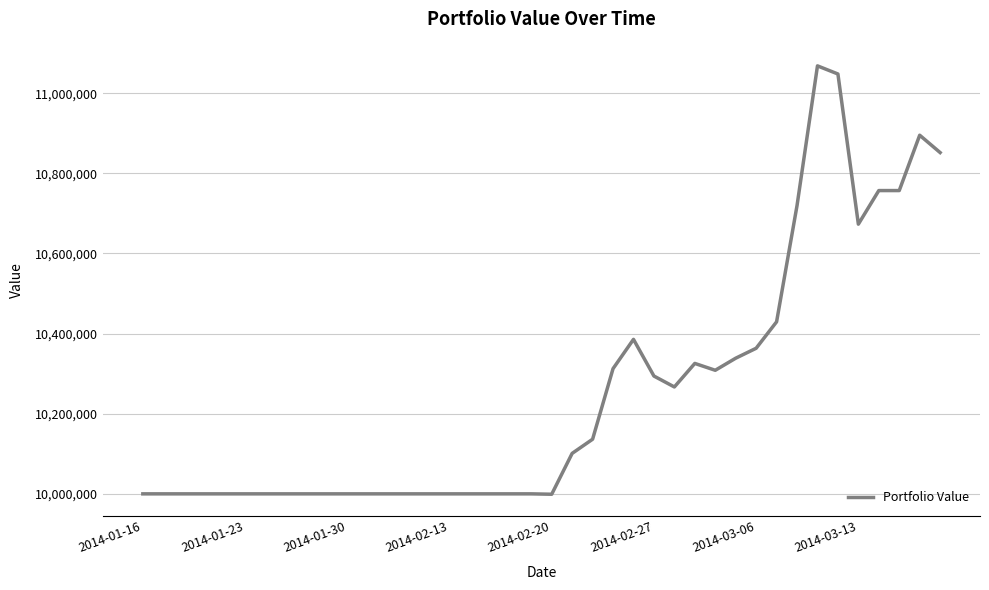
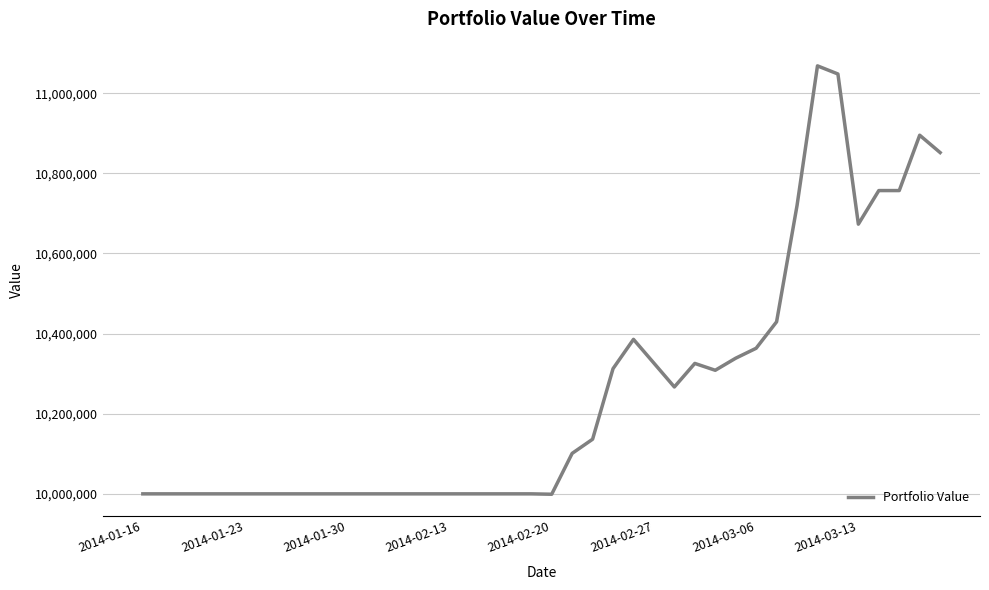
  {
    "2014-01-16": "10,000,000",
    "2014-01-23": "10,000,000",
    "2014-01-30": "10,000,000",
    "2014-02-13": "10,000,000",
    "2014-02-20": "10,000,000",
-   "2014-02-27": "10,290,000",
+   "2014-02-27": "10,330,000",
    "2014-03-06": "10,360,000",
    "2014-03-13": "10,670,000"
  }
